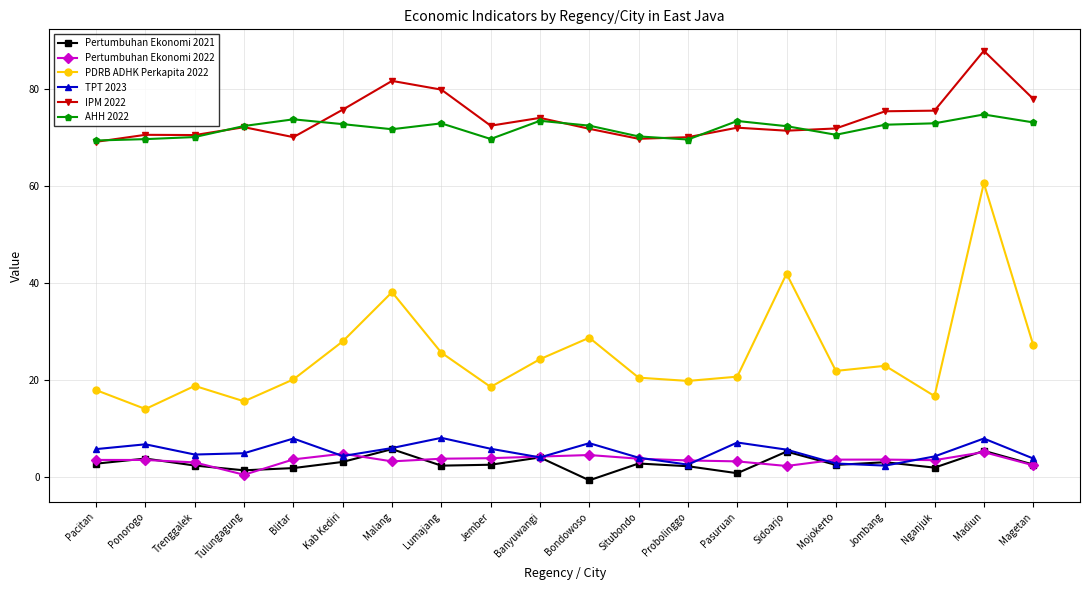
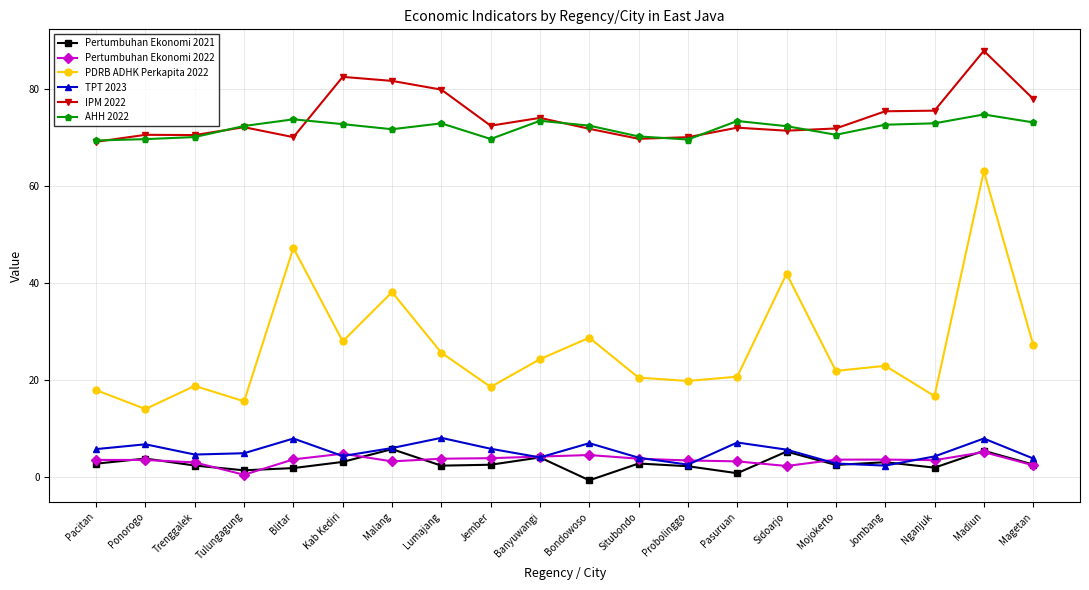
  {
    "Pertumbuhan Ekonomi 2021": {
      "Pacitan": 3,
      "Trenggalek": 2,
      "Tulungagung": 1,
      "Blitar": 2,
      "Kab Kediri": 3,
      "Lumajang": 2,
      "Jember": 3,
      "Bondowoso": -1,
      "Situbondo": 3,
      "Pasuruan": 1,
      "Jombang": 3,
      "Nganjuk": 2
    },
    "Pertumbuhan Ekonomi 2022": {
      "Pacitan": 4,
      "Trenggalek": 3,
      "Tulungagung": 1,
      "Blitar": 4,
      "Malang": 3,
      "Lumajang": 4,
      "Jember": 4,
      "Bondowoso": 5,
      "Probolinggo": 4,
      "Pasuruan": 3,
      "Sidoarjo": 2,
      "Mojokerto": 4,
      "Jombang": 4,
      "Nganjuk": 4
    },
    "PDRB ADHK Perkapita 2022": {
      "Pacitan": 18,
      "Ponorogo": 14,
      "Trenggalek": 19,
      "Tulungagung": 16,
-     "Blitar": 20,
+     "Blitar": 47,
      "Kab Kediri": 28,
      "Malang": 38,
      "Lumajang": 26,
      "Jember": 19,
      "Banyuwangi": 24,
      "Bondowoso": 29,
      "Situbondo": 21,
      "Probolinggo": 20,
      "Pasuruan": 21,
      "Sidoarjo": 42,
      "Mojokerto": 22,
      "Jombang": 23,
      "Nganjuk": 17,
-     "Madiun": 61,
+     "Madiun": 63,
      "Magetan": 27
    },
    "TPT 2023": {
      "Pacitan": 6,
      "Ponorogo": 7,
      "Trenggalek": 5,
      "Tulungagung": 5,
      "Blitar": 8,
      "Lumajang": 8,
      "Jember": 6,
      "Bondowoso": 7,
      "Pasuruan": 7,
      "Jombang": 2,
      "Nganjuk": 4,
      "Madiun": 8,
      "Magetan": 4
    },
    "IPM 2022": {
      "Ponorogo": 71,
      "Blitar": 70,
-     "Kab Kediri": 76,
+     "Kab Kediri": 83,
      "Malang": 82,
      "Lumajang": 80,
      "Jember": 72,
      "Banyuwangi": 74,
      "Bondowoso": 72,
      "Pasuruan": 72,
      "Sidoarjo": 71,
      "Mojokerto": 72,
      "Jombang": 75,
      "Nganjuk": 76,
      "Madiun": 88,
      "Magetan": 78
    },
    "AHH 2022": {
      "Ponorogo": 70,
      "Blitar": 74,
      "Kab Kediri": 73,
      "Malang": 72,
      "Lumajang": 73,
      "Jember": 70,
      "Banyuwangi": 74,
      "Bondowoso": 73,
      "Pasuruan": 73,
      "Sidoarjo": 72,
      "Mojokerto": 71,
      "Jombang": 73,
      "Nganjuk": 73,
      "Madiun": 75,
      "Magetan": 73
    }
  }
